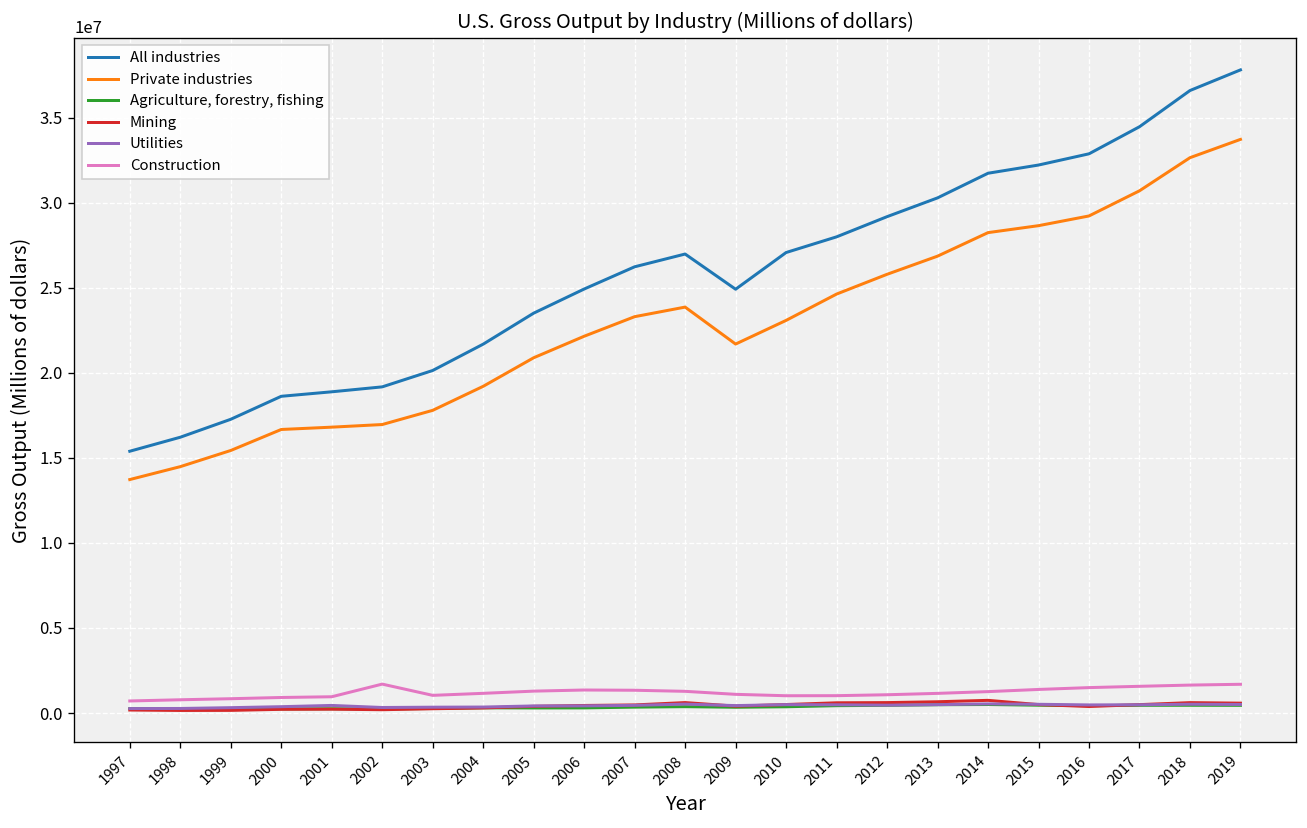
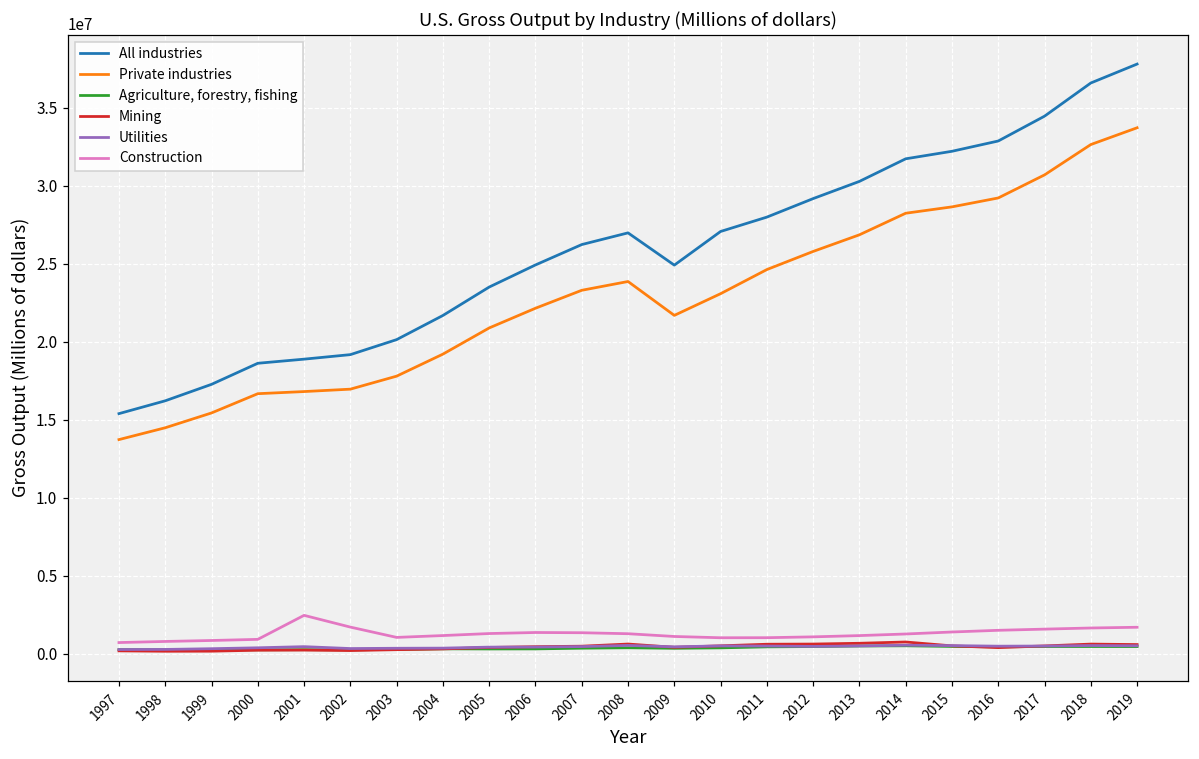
  {
    "All industries": {
      "1997": 15400000,
      "1998": 16200000,
      "1999": 17300000,
      "2000": 18600000,
      "2001": 18900000,
      "2002": 19200000,
      "2003": 20100000,
      "2004": 21700000,
      "2005": 23500000,
      "2006": 24900000,
      "2007": 26200000,
      "2008": 27000000,
      "2009": 24900000,
      "2010": 27100000,
      "2011": 28000000,
      "2012": 29200000,
      "2013": 30300000,
      "2014": 31700000,
      "2015": 32200000,
      "2016": 32900000,
      "2017": 34500000,
      "2018": 36600000,
      "2019": 37800000
    },
    "Private industries": {
      "1997": 13700000,
      "1998": 14500000,
      "1999": 15400000,
      "2000": 16700000,
      "2001": 16800000,
      "2002": 17000000,
      "2003": 17800000,
      "2004": 19200000,
      "2005": 20900000,
      "2006": 22200000,
      "2007": 23300000,
      "2008": 23900000,
      "2009": 21700000,
      "2010": 23100000,
      "2011": 24600000,
      "2012": 25800000,
      "2013": 26900000,
      "2014": 28200000,
      "2015": 28700000,
      "2016": 29200000,
      "2017": 30700000,
      "2018": 32700000,
      "2019": 33700000
    },
    "Mining": {
      "2014": 700000
    },
    "Utilities": {
      "2001": 400000
    },
    "Construction": {
      "1997": 700000,
      "1998": 800000,
      "1999": 800000,
      "2000": 900000,
-     "2001": 1000000,
+     "2001": 2500000,
      "2002": 1700000,
      "2003": 1000000,
      "2004": 1200000,
      "2005": 1300000,
      "2006": 1400000,
      "2007": 1300000,
      "2008": 1300000,
      "2009": 1100000,
      "2010": 1000000,
      "2011": 1000000,
      "2012": 1100000,
      "2013": 1200000,
      "2014": 1300000,
      "2015": 1400000,
      "2016": 1500000,
      "2017": 1600000,
      "2018": 1600000,
      "2019": 1700000
    }
  }
